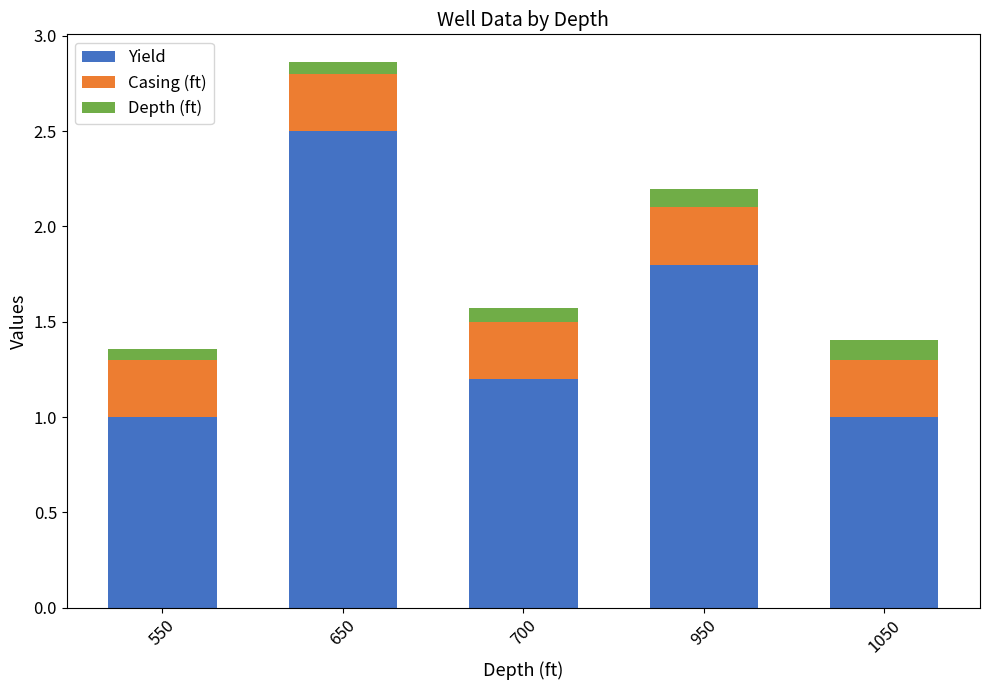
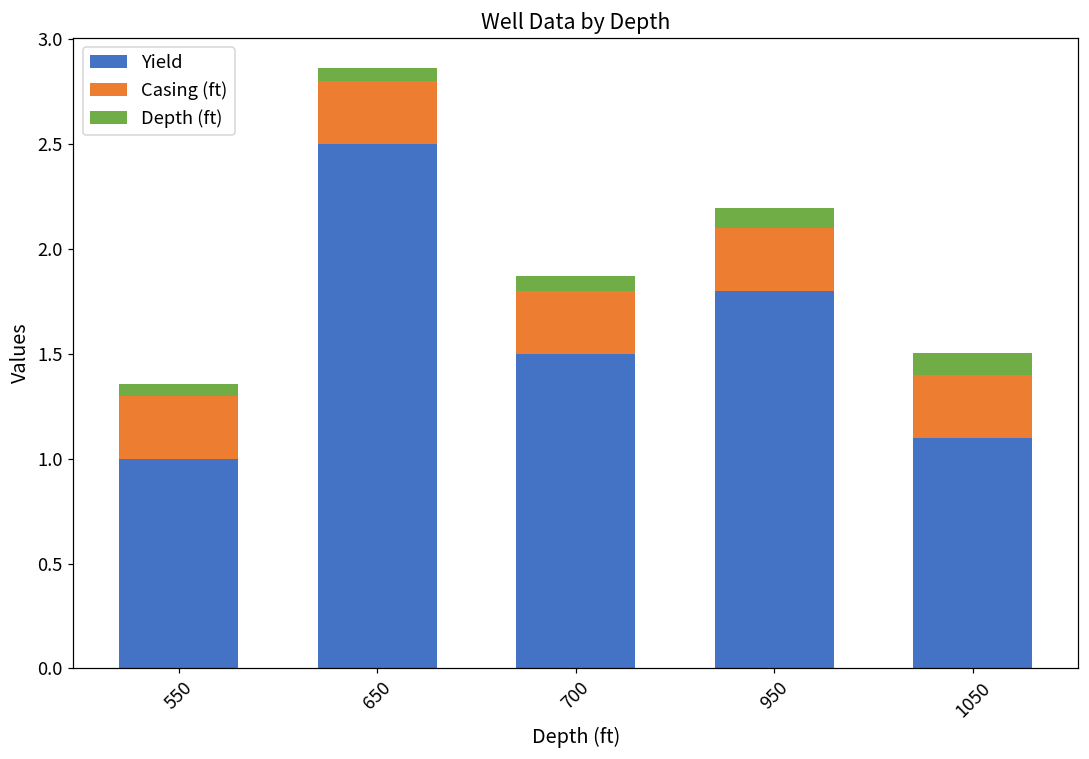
  {
    "Yield": {
      "550": 1.0,
      "650": 2.5,
-     "700": 1.2,
+     "700": 1.5,
      "950": 1.8,
-     "1050": 1.0
+     "1050": 1.1
    },
    "Casing (ft)": {
      "550": 0.3,
      "650": 0.3,
      "700": 0.3,
      "950": 0.3,
      "1050": 0.3
    },
    "Depth (ft)": {
      "550": 0.05,
      "650": 0.06,
      "700": 0.07,
      "950": 0.1,
      "1050": 0.1
    }
  }
